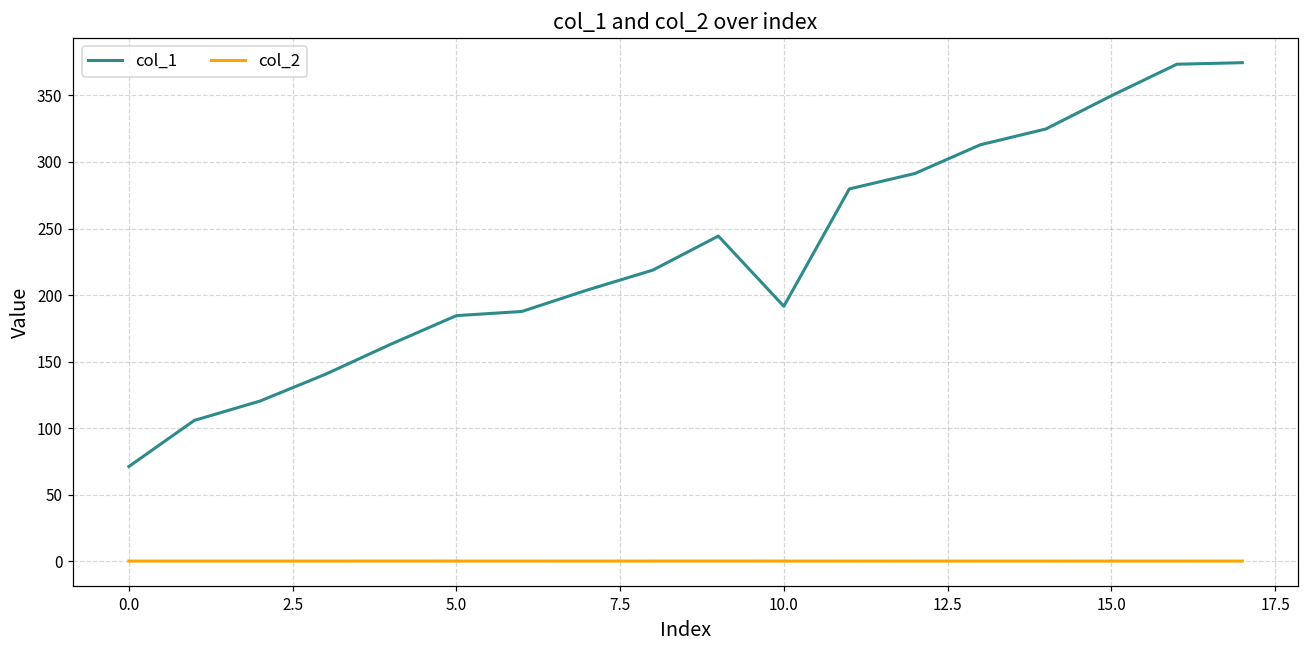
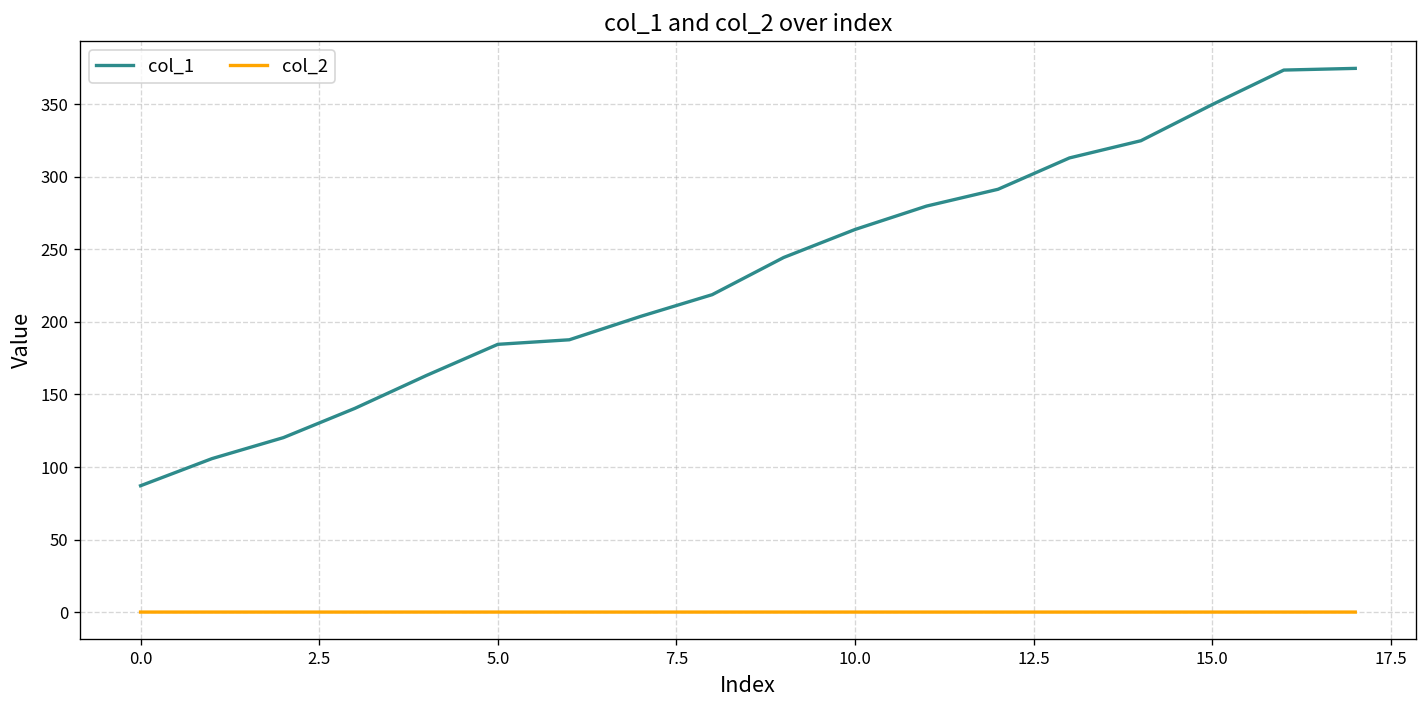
  {
    "col_1": {
-     "0.0": 71,
+     "0.0": 87,
      "5.0": 185,
-     "10.0": 192,
+     "10.0": 264,
      "15.0": 350
    },
    "col_2": {
      "0.0": 0,
      "5.0": 0,
      "10.0": 0,
      "15.0": 0
    }
  }
